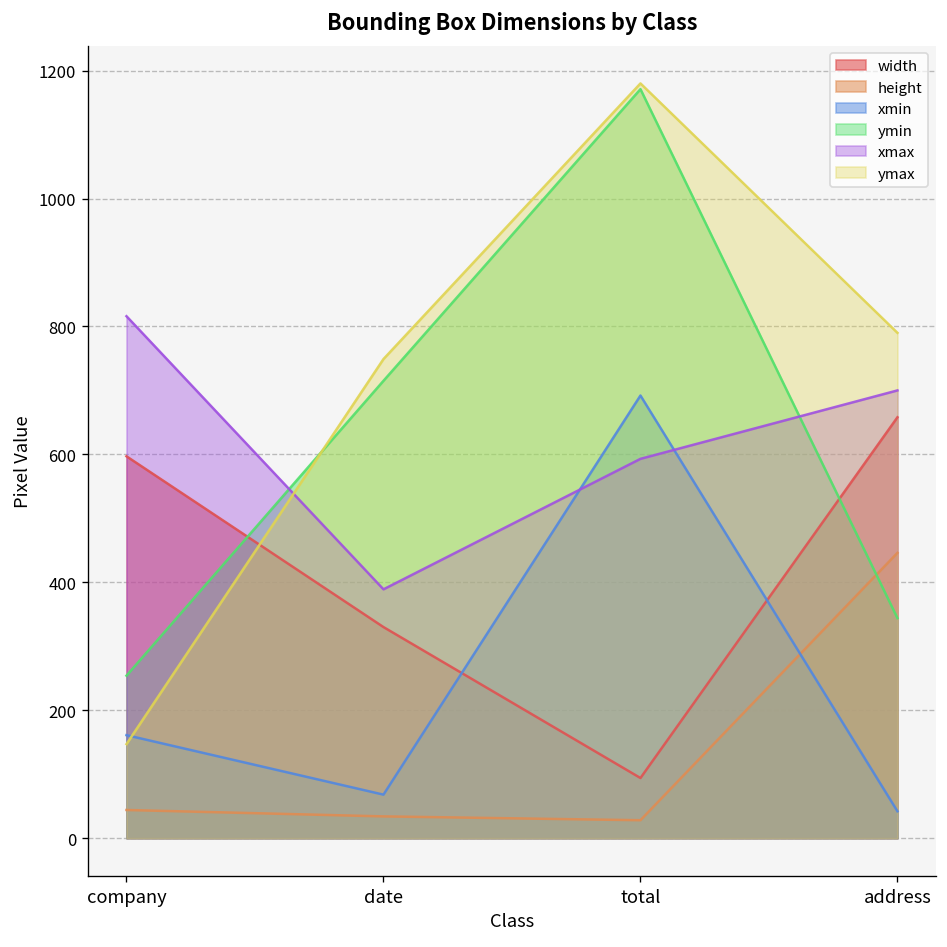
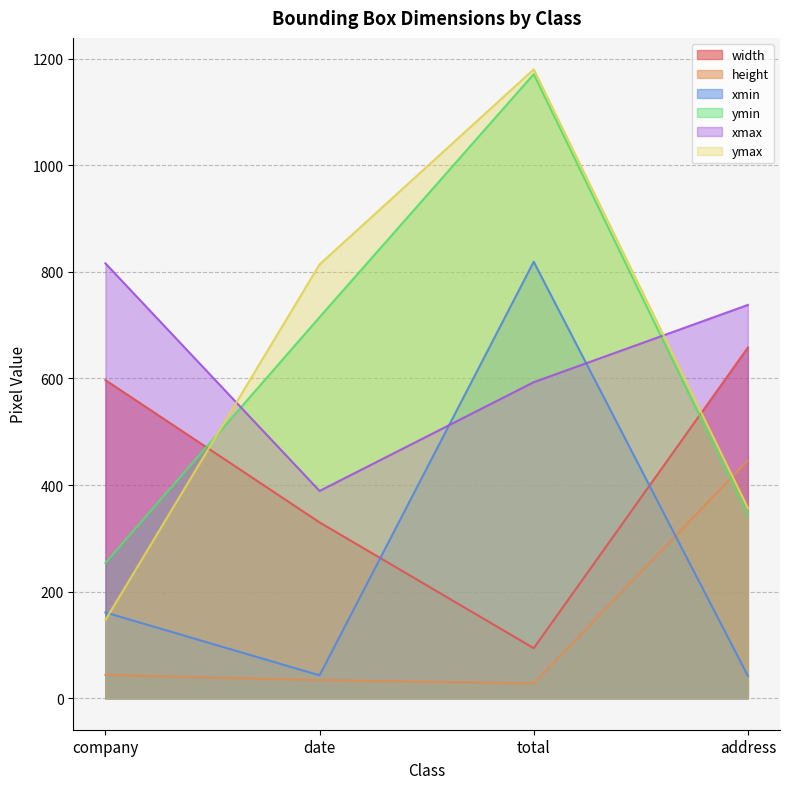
  {
    "xmin": {
      "company": 160,
-     "date": 70,
-     "total": 690,
+     "date": 40,
+     "total": 820,
      "address": 40
    },
    "ymin": {
      "company": 250,
      "date": 720,
      "total": 1170,
      "address": 340
    },
    "xmax": {
      "company": 820,
      "date": 390,
      "total": 590,
-     "address": 700
+     "address": 740
    },
    "ymax": {
      "company": 150,
-     "date": 750,
+     "date": 810,
      "total": 1180,
-     "address": 790
+     "address": 360
    }
  }
